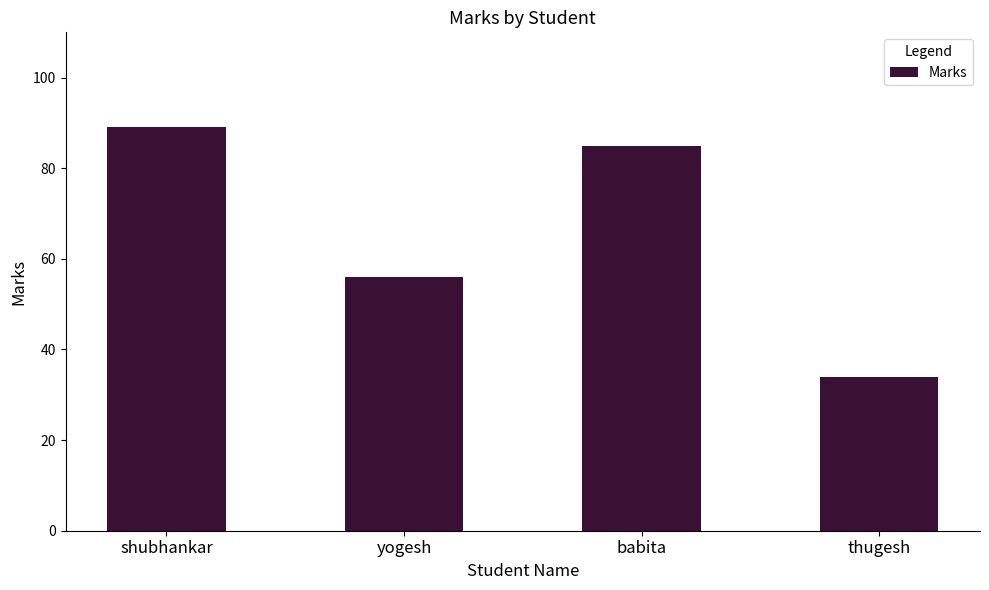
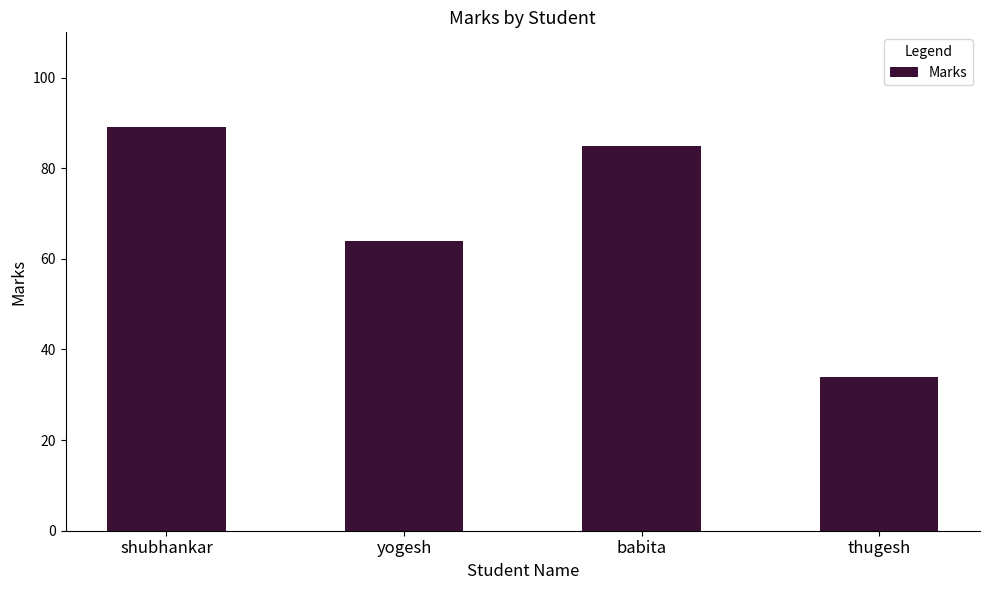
  {
    "shubhankar": 89,
-   "yogesh": 56,
+   "yogesh": 64,
    "babita": 85,
    "thugesh": 34
  }
